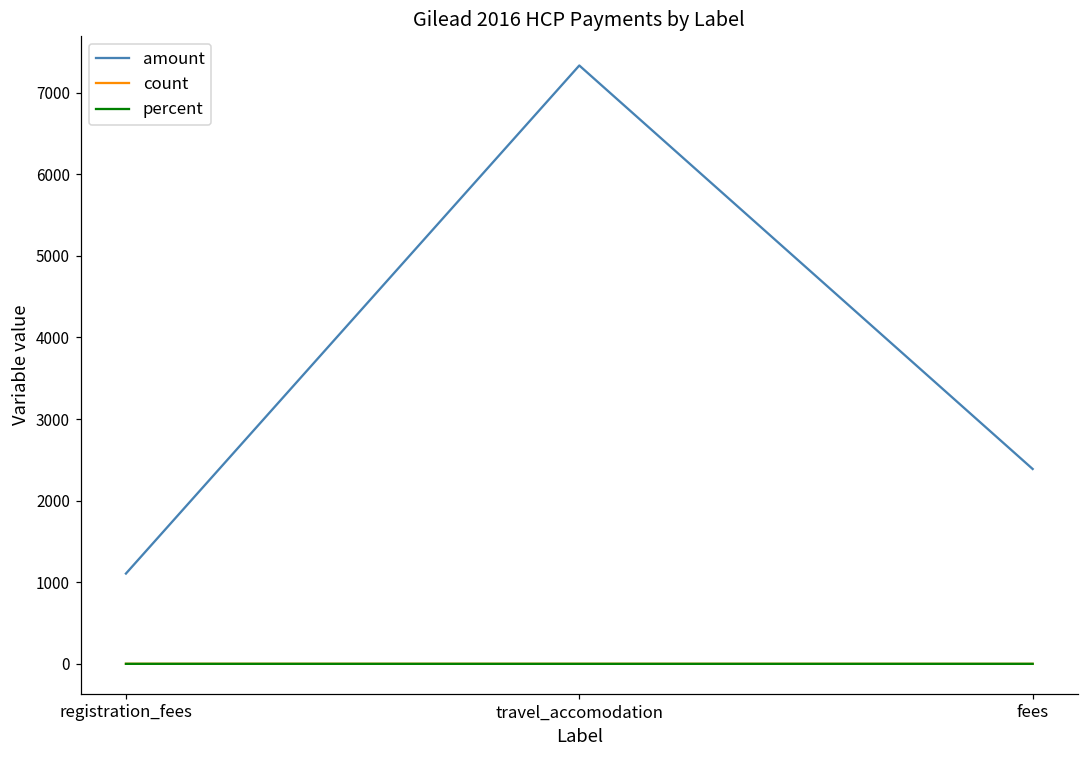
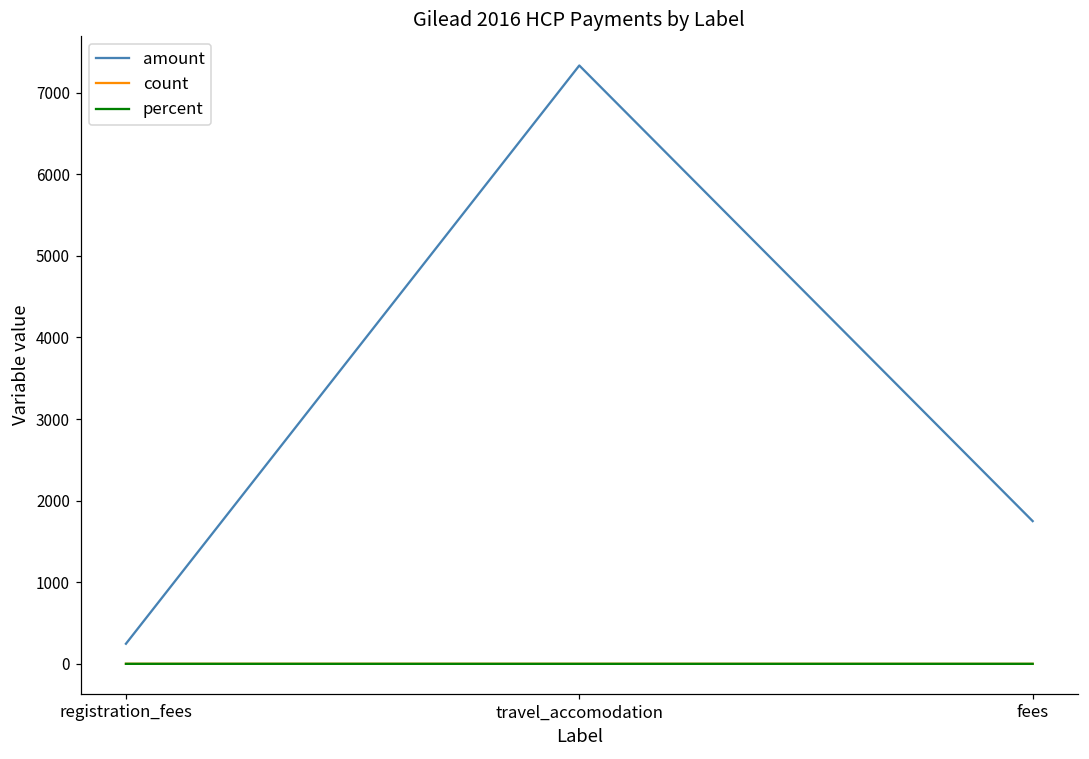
  {
    "amount": {
-     "registration_fees": 1100,
+     "registration_fees": 200,
      "travel_accomodation": 7300,
-     "fees": 2400
+     "fees": 1800
    }
  }
